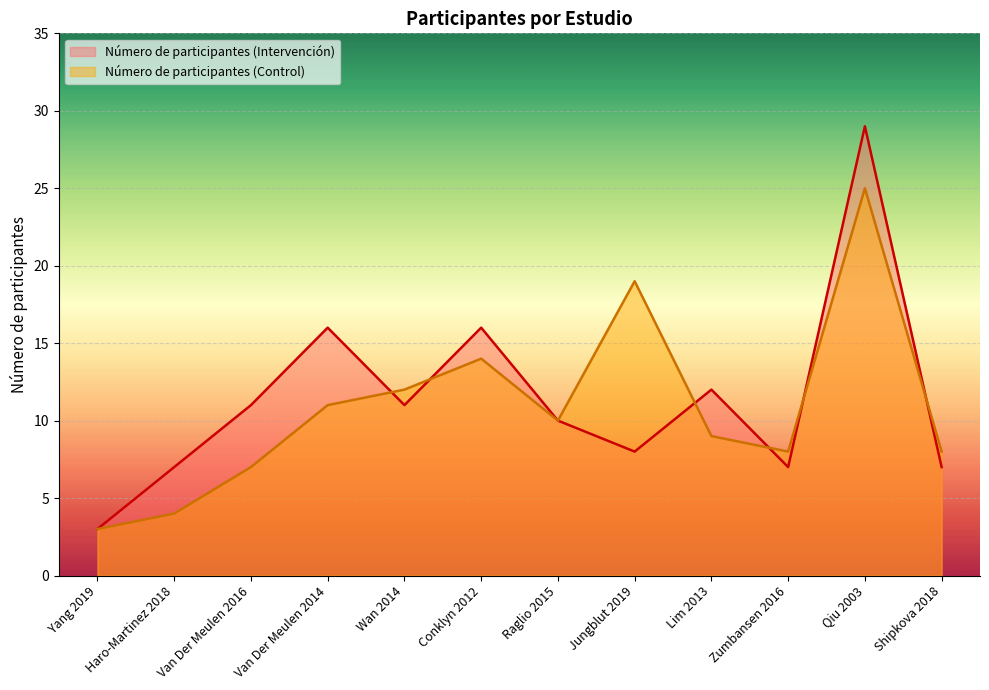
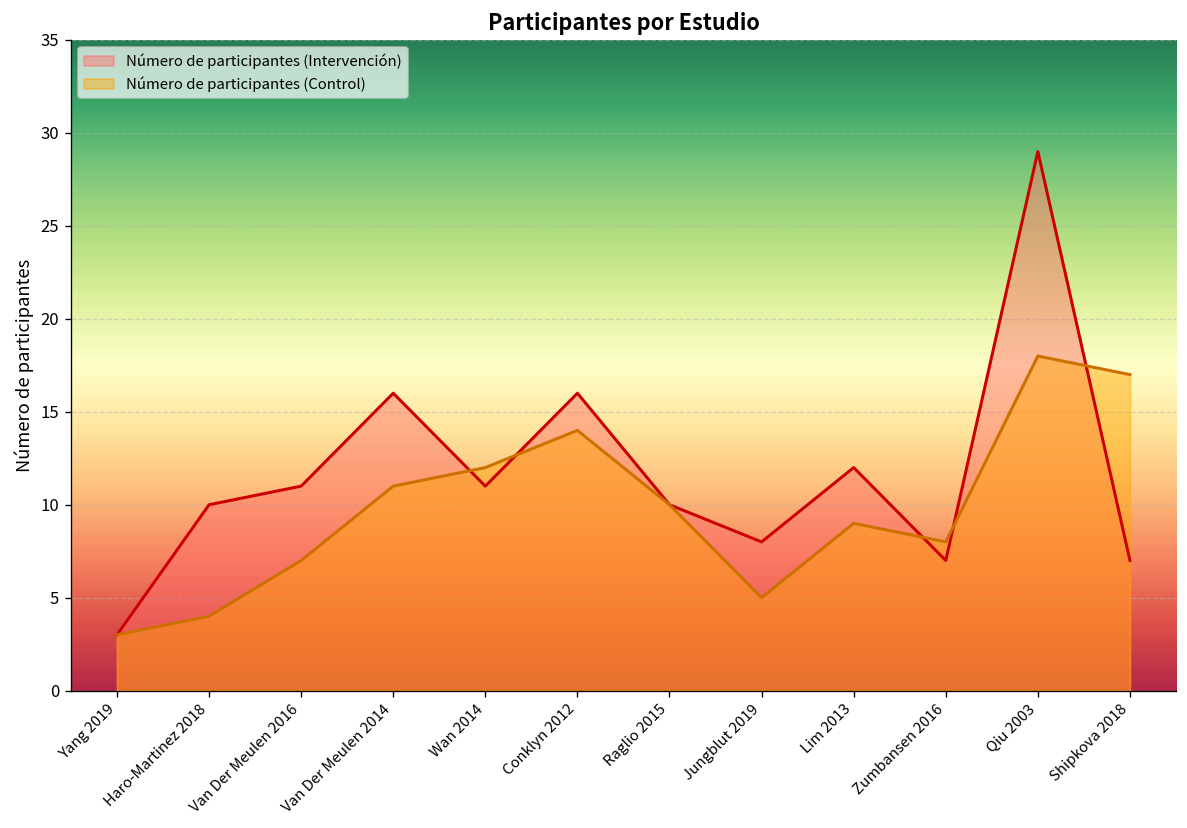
  {
    "Número de participantes (Intervención)": {
-     "Haro-Martinez 2018": 7,
+     "Haro-Martinez 2018": 10,
      "Van Der Meulen 2016": 11,
      "Van Der Meulen 2014": 16,
      "Wan 2014": 11,
      "Conklyn 2012": 16,
      "Jungblut 2019": 8,
      "Lim 2013": 12,
      "Zumbansen 2016": 7,
      "Qiu 2003": 29,
      "Shipkova 2018": 7
    },
    "Número de participantes (Control)": {
      "Haro-Martinez 2018": 4,
      "Van Der Meulen 2016": 7,
      "Van Der Meulen 2014": 11,
      "Wan 2014": 12,
      "Conklyn 2012": 14,
-     "Jungblut 2019": 19,
+     "Jungblut 2019": 5,
      "Lim 2013": 9,
      "Zumbansen 2016": 8,
-     "Qiu 2003": 25,
-     "Shipkova 2018": 8
+     "Qiu 2003": 18,
+     "Shipkova 2018": 17
    }
  }
